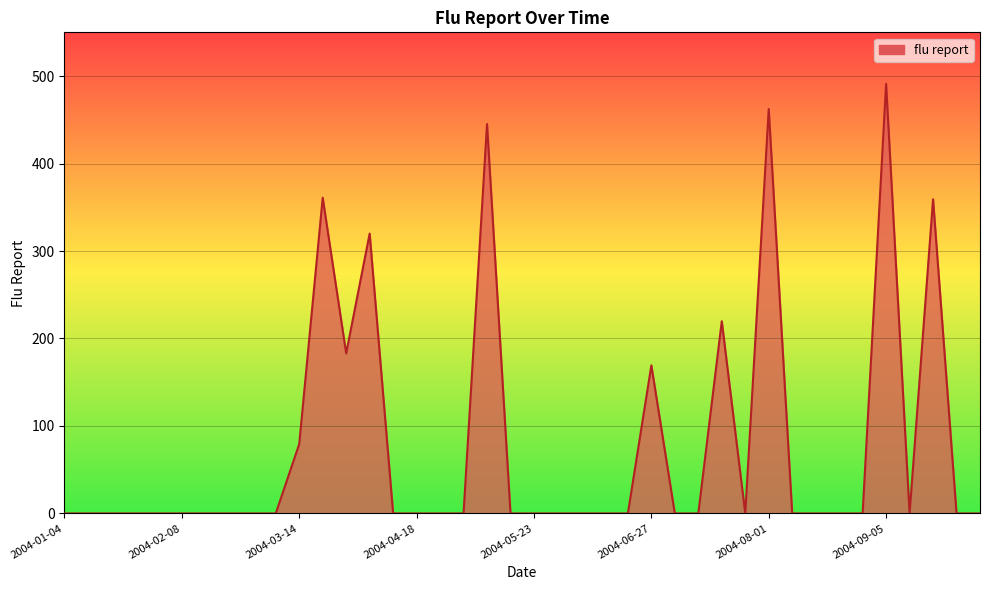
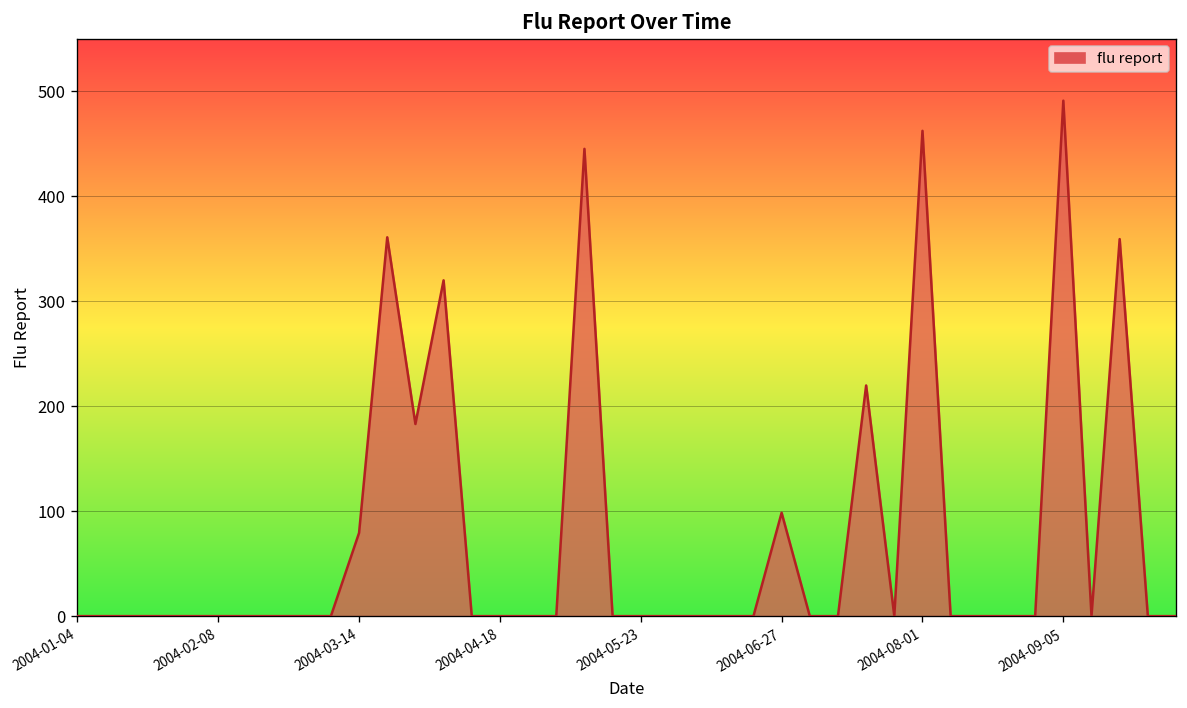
  {
    "2004-01-04": 0,
    "2004-02-08": 0,
    "2004-03-14": 80,
    "2004-04-18": 0,
    "2004-05-23": 0,
-   "2004-06-27": 170,
+   "2004-06-27": 100,
    "2004-08-01": 460,
    "2004-09-05": 490
  }
